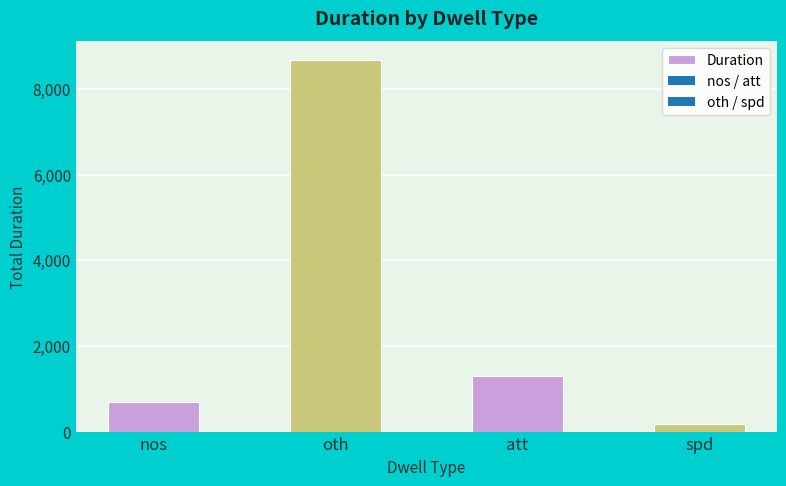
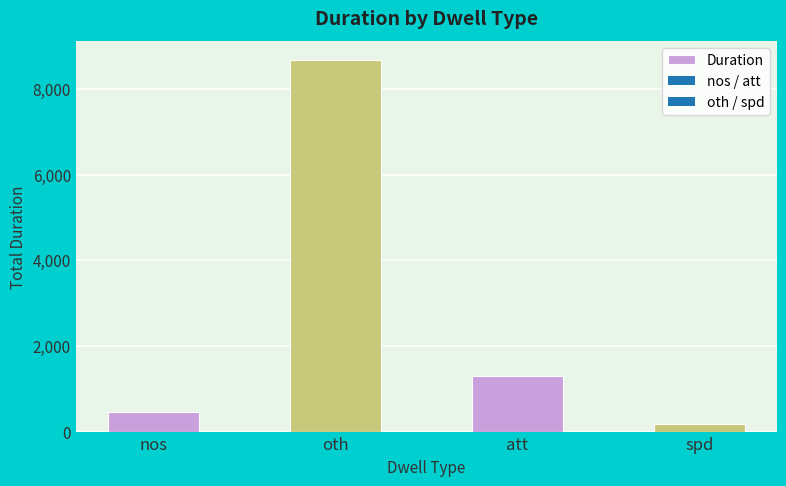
  {
-   "nos": "700",
+   "nos": "500",
    "oth": "8,700",
    "att": "1,300",
    "spd": "200"
  }
